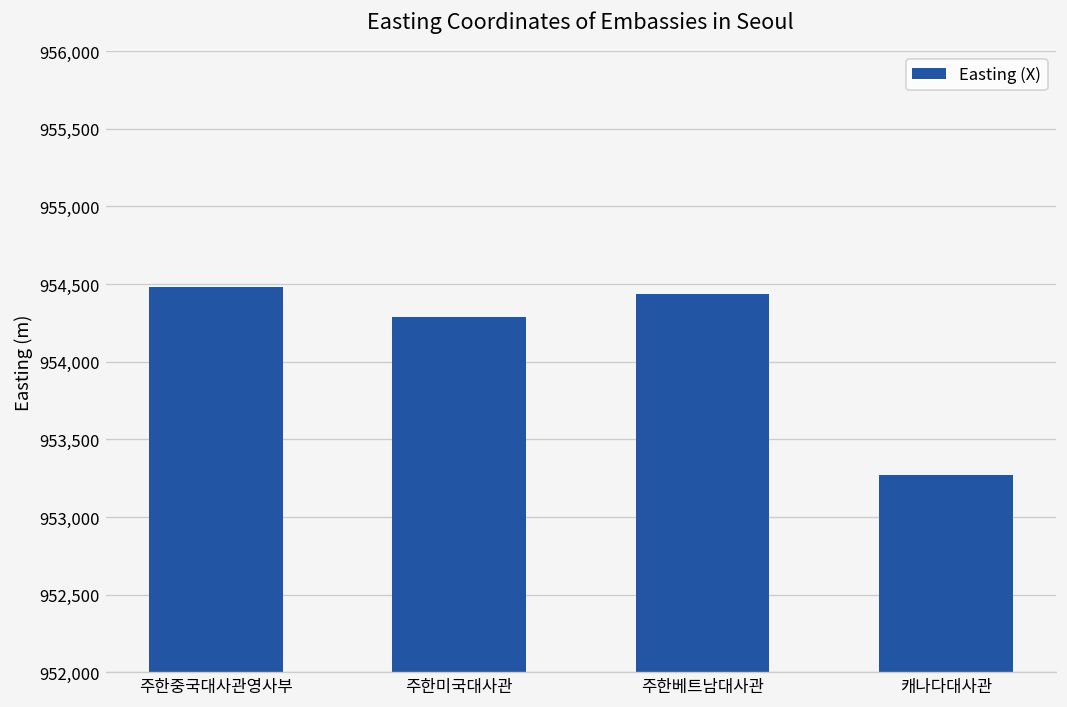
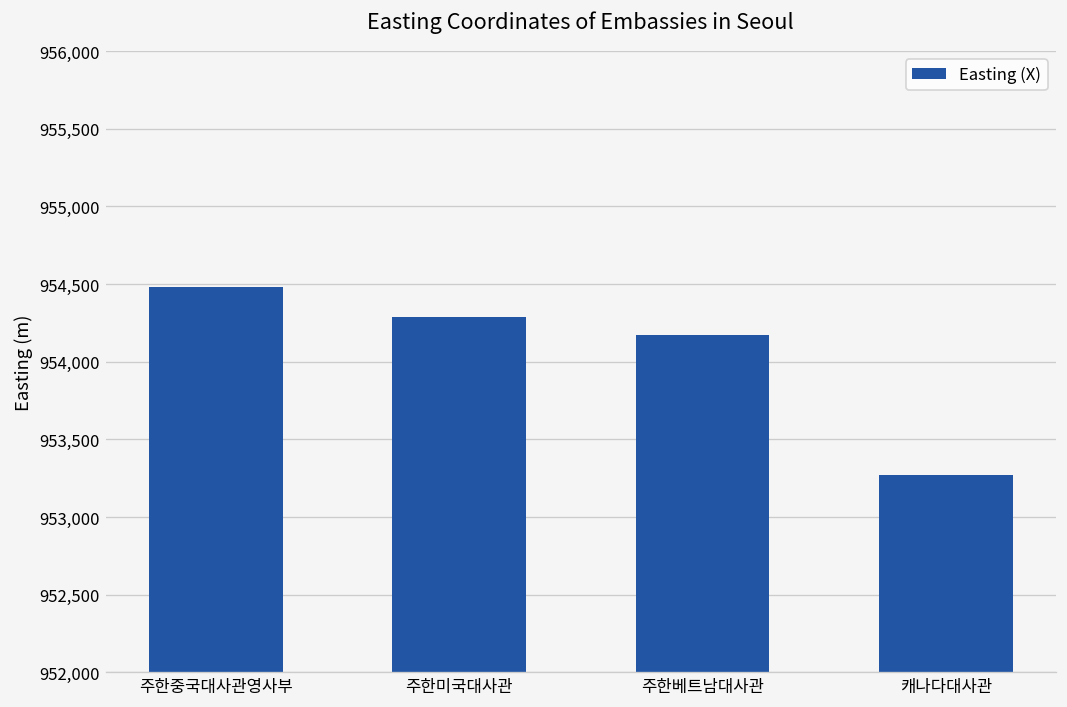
  {
    "주한중국대사관영사부": "954,480",
    "주한미국대사관": "954,290",
-   "주한베트남대사관": "954,430",
+   "주한베트남대사관": "954,170",
    "캐나다대사관": "953,270"
  }
